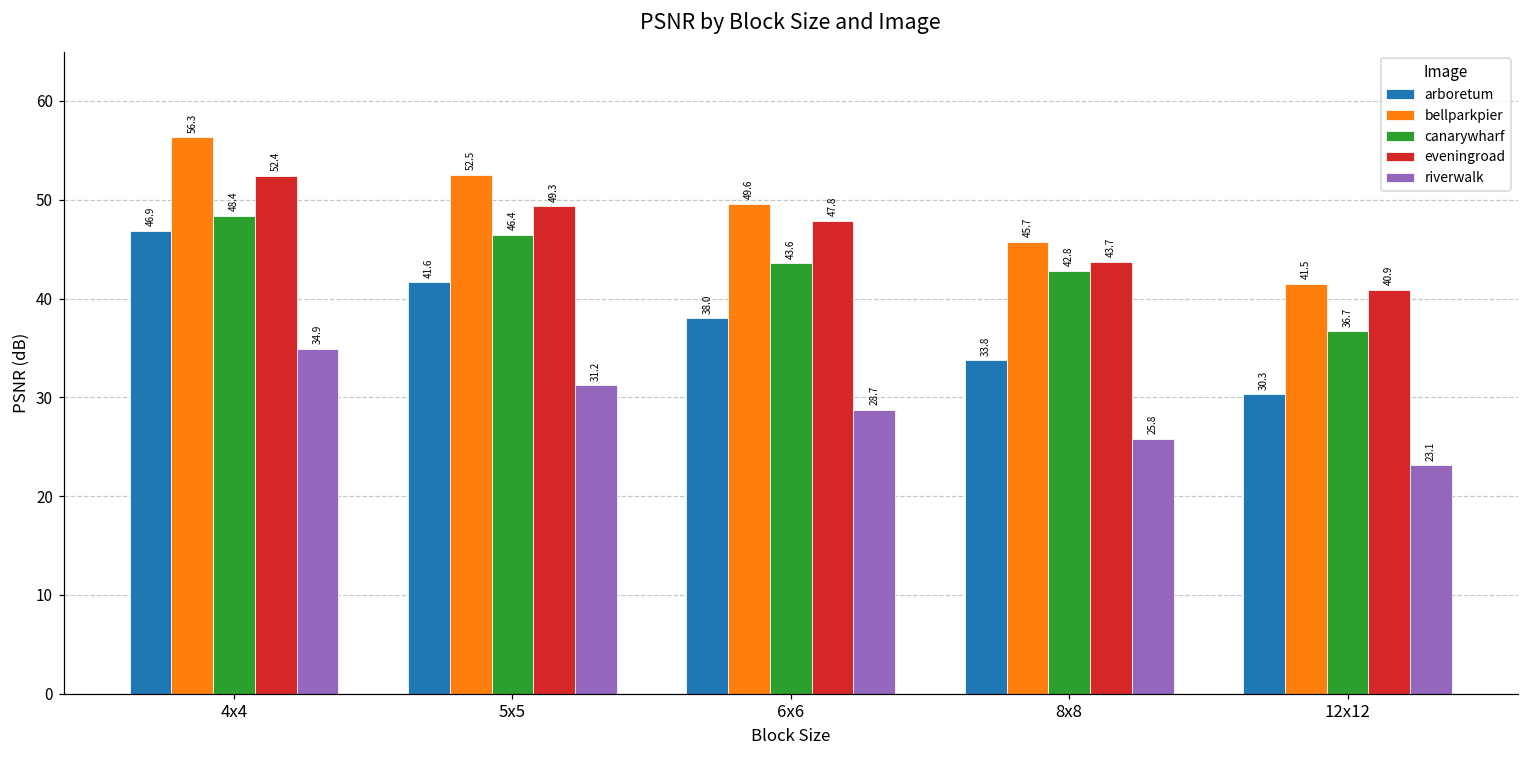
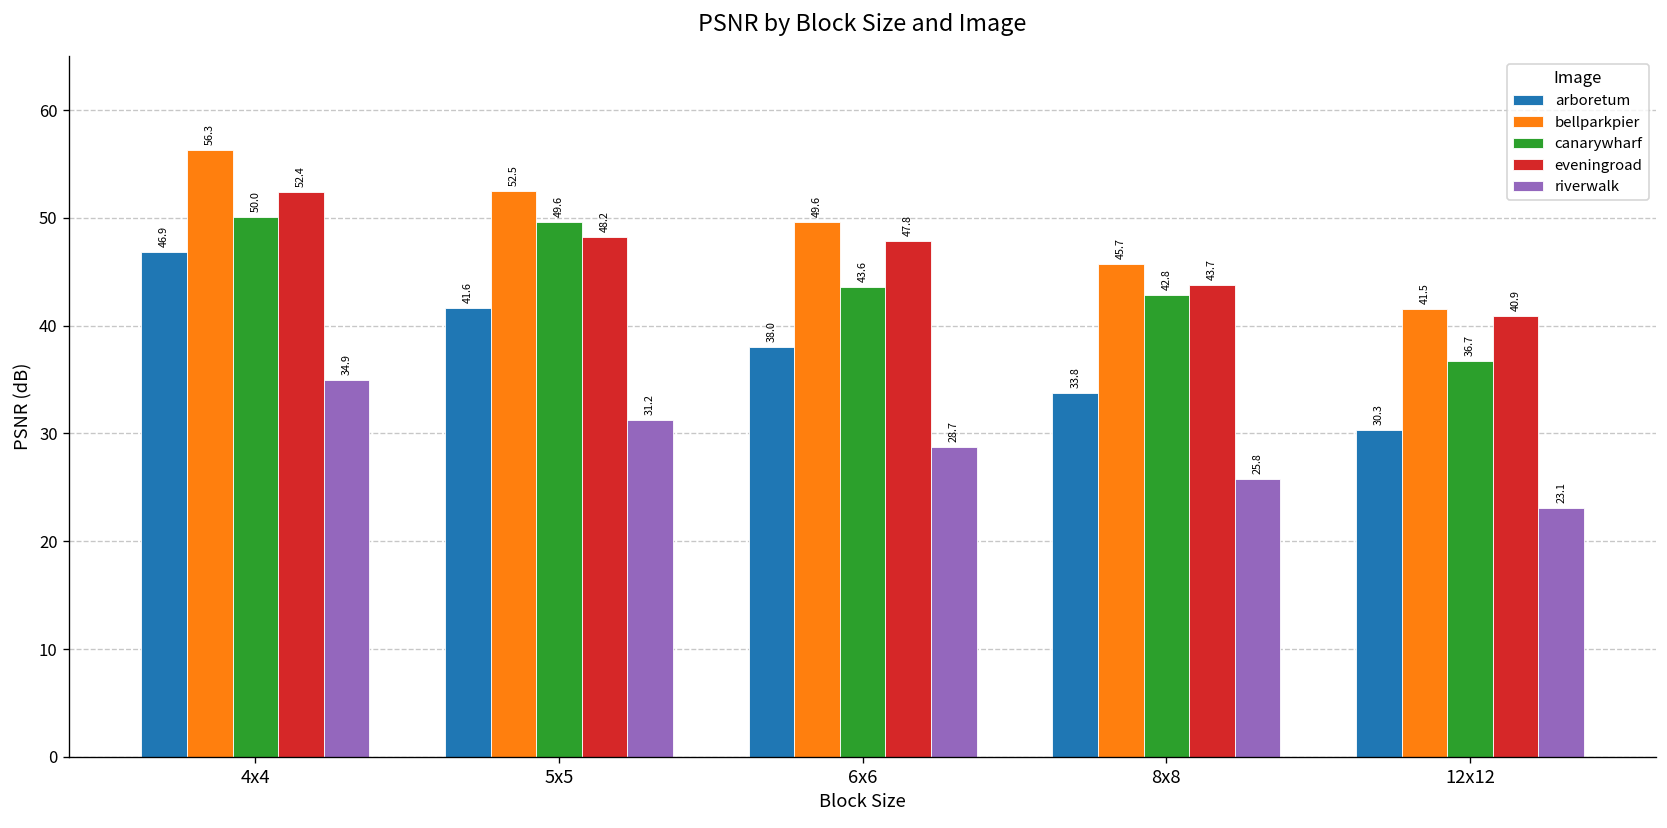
  {
    "arboretum": {
      "4x4": 46.9,
      "5x5": 41.6,
      "6x6": 38.0,
      "8x8": 33.8,
      "12x12": 30.3
    },
    "bellparkpier": {
      "4x4": 56.3,
      "5x5": 52.5,
      "6x6": 49.6,
      "8x8": 45.7,
      "12x12": 41.5
    },
    "canarywharf": {
-     "4x4": 48.4,
-     "5x5": 46.4,
+     "4x4": 50.0,
+     "5x5": 49.6,
      "6x6": 43.6,
      "8x8": 42.8,
      "12x12": 36.7
    },
    "eveningroad": {
      "4x4": 52.4,
-     "5x5": 49.3,
+     "5x5": 48.2,
      "6x6": 47.8,
      "8x8": 43.7,
      "12x12": 40.9
    },
    "riverwalk": {
      "4x4": 34.9,
      "5x5": 31.2,
      "6x6": 28.7,
      "8x8": 25.8,
      "12x12": 23.1
    }
  }
